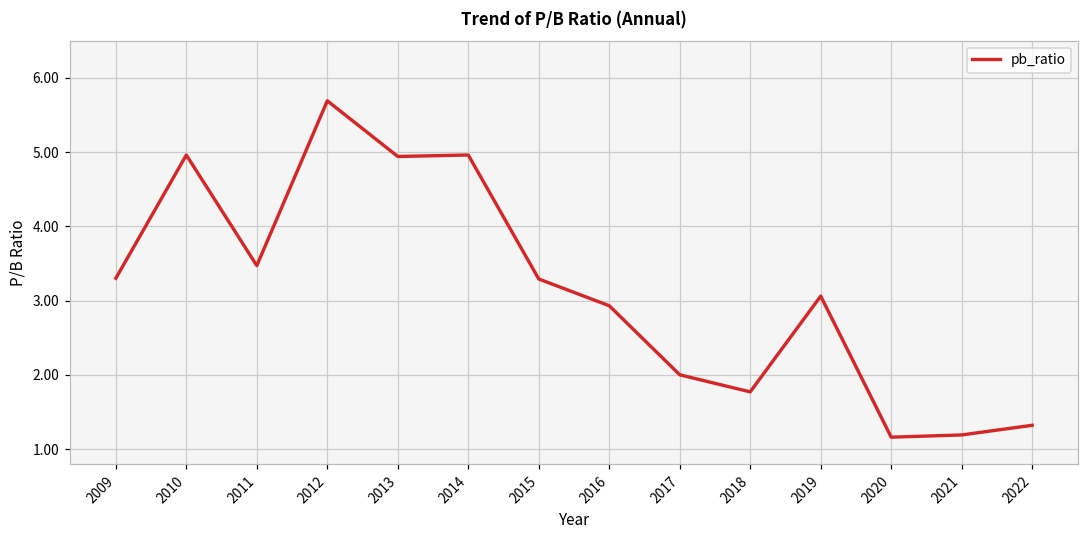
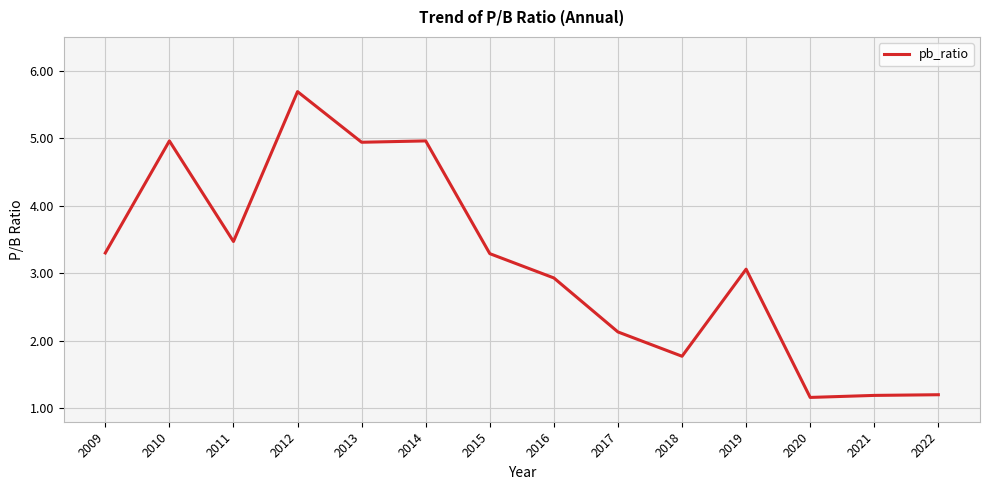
  {
    "2009": 3.3,
    "2010": 5.0,
    "2011": 3.5,
    "2012": 5.7,
    "2013": 4.9,
    "2014": 5.0,
    "2015": 3.3,
    "2016": 2.9,
-   "2017": 2.0,
+   "2017": 2.1,
    "2018": 1.8,
    "2019": 3.1,
    "2020": 1.2,
    "2021": 1.2,
-   "2022": 1.3
+   "2022": 1.2
  }
